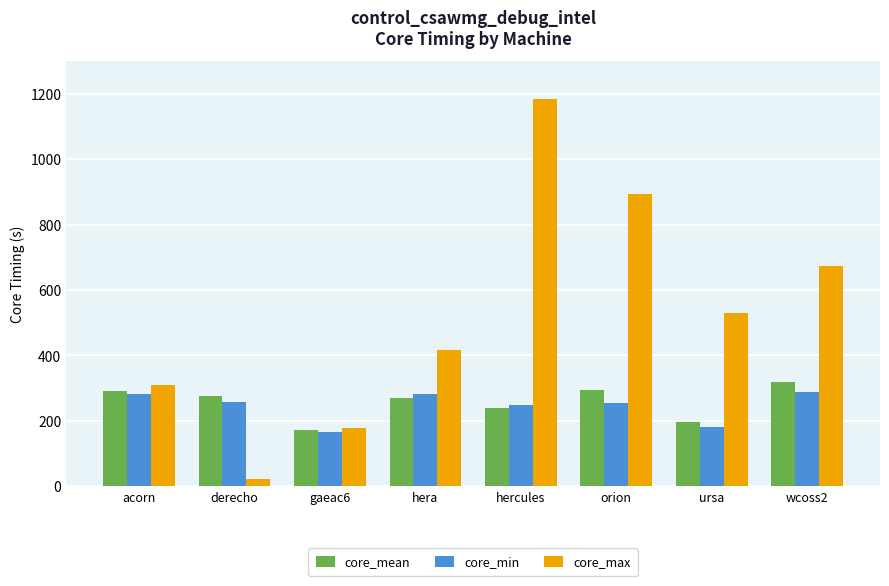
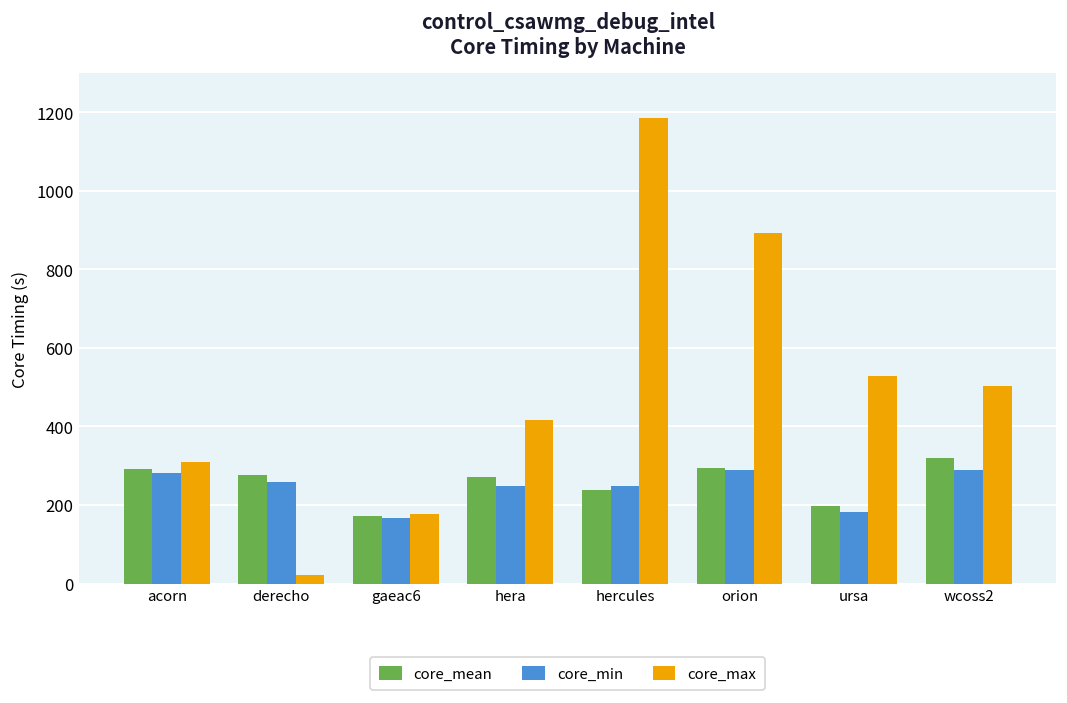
  {
    "core_mean": {
      "acorn": 290,
      "derecho": 280,
      "gaeac6": 170,
      "hera": 270,
      "hercules": 240,
      "orion": 290,
      "ursa": 200,
      "wcoss2": 320
    },
    "core_min": {
      "acorn": 280,
      "derecho": 260,
      "gaeac6": 170,
-     "hera": 280,
+     "hera": 250,
      "hercules": 250,
-     "orion": 250,
+     "orion": 290,
      "ursa": 180,
      "wcoss2": 290
    },
    "core_max": {
      "acorn": 310,
      "derecho": 20,
      "gaeac6": 180,
      "hera": 420,
      "hercules": 1190,
      "orion": 890,
      "ursa": 530,
-     "wcoss2": 670
+     "wcoss2": 500
    }
  }
